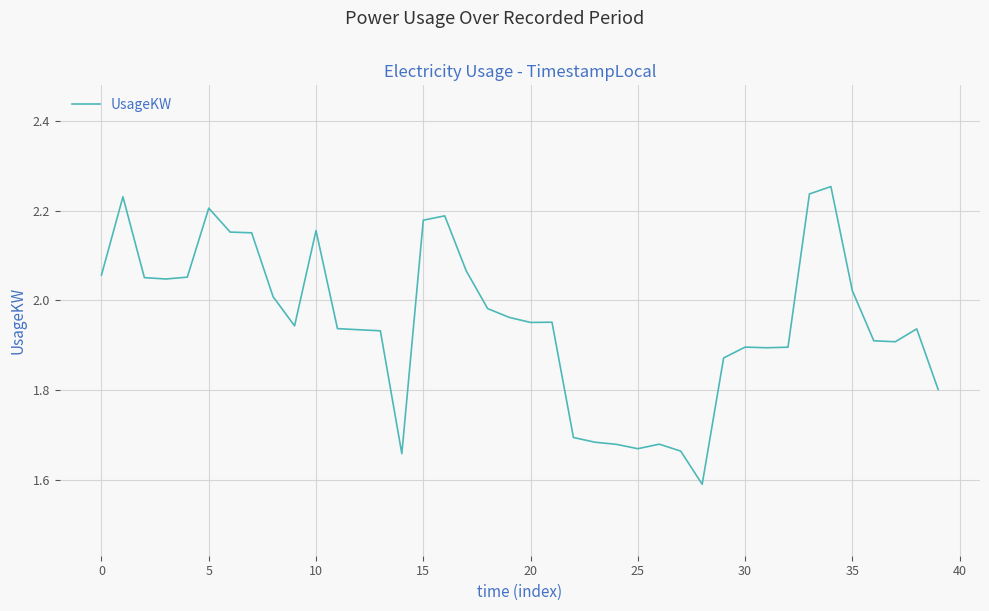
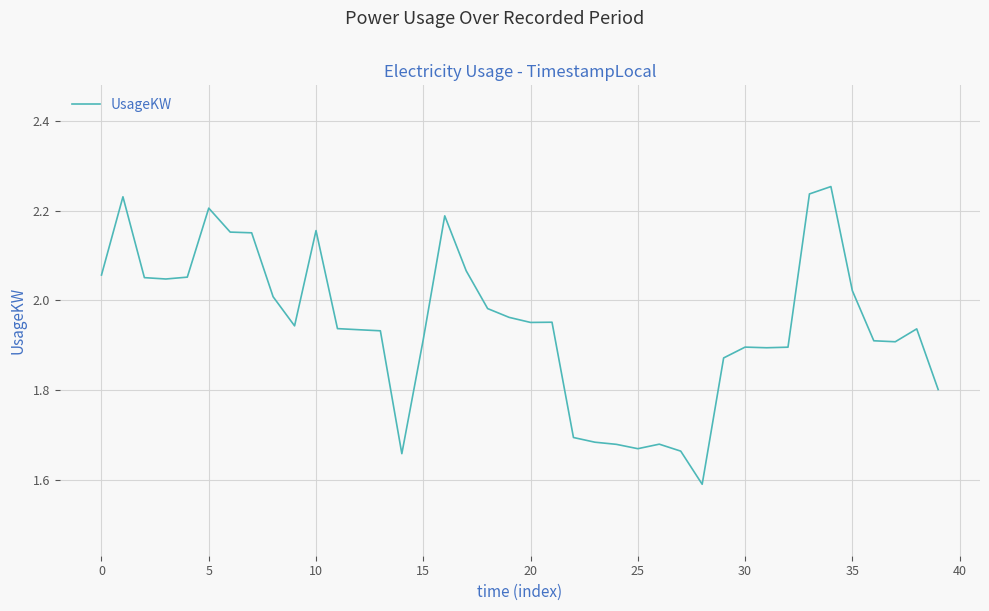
  {
    "0": 2.06,
    "5": 2.21,
    "10": 2.16,
-   "15": 2.18,
+   "15": 1.91,
    "20": 1.95,
    "25": 1.67,
    "30": 1.90,
    "35": 2.02
  }
